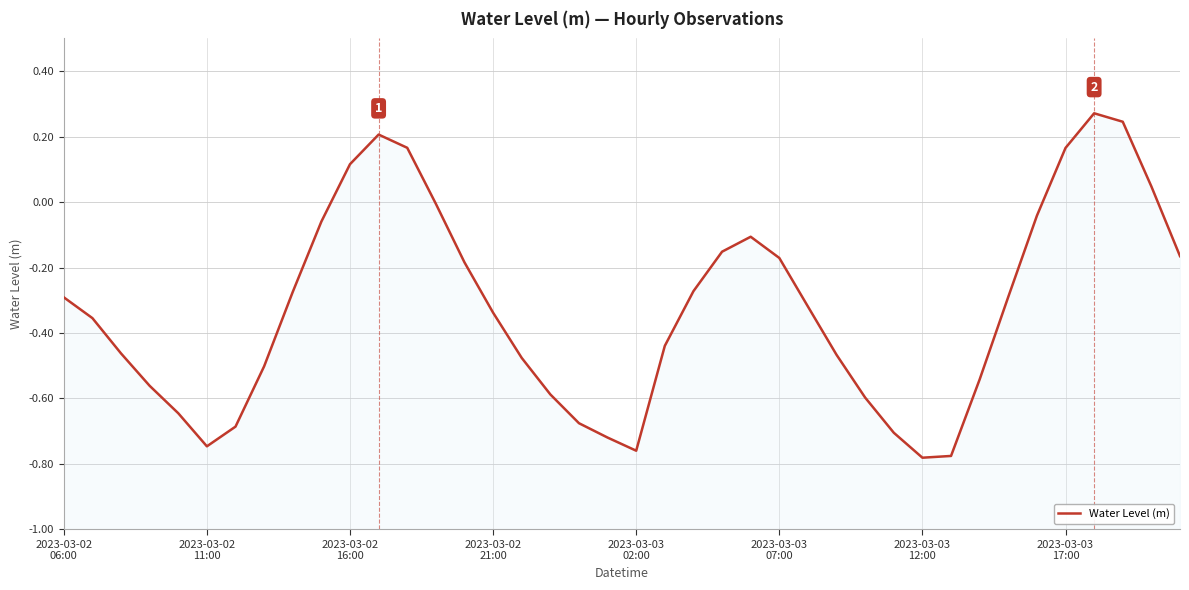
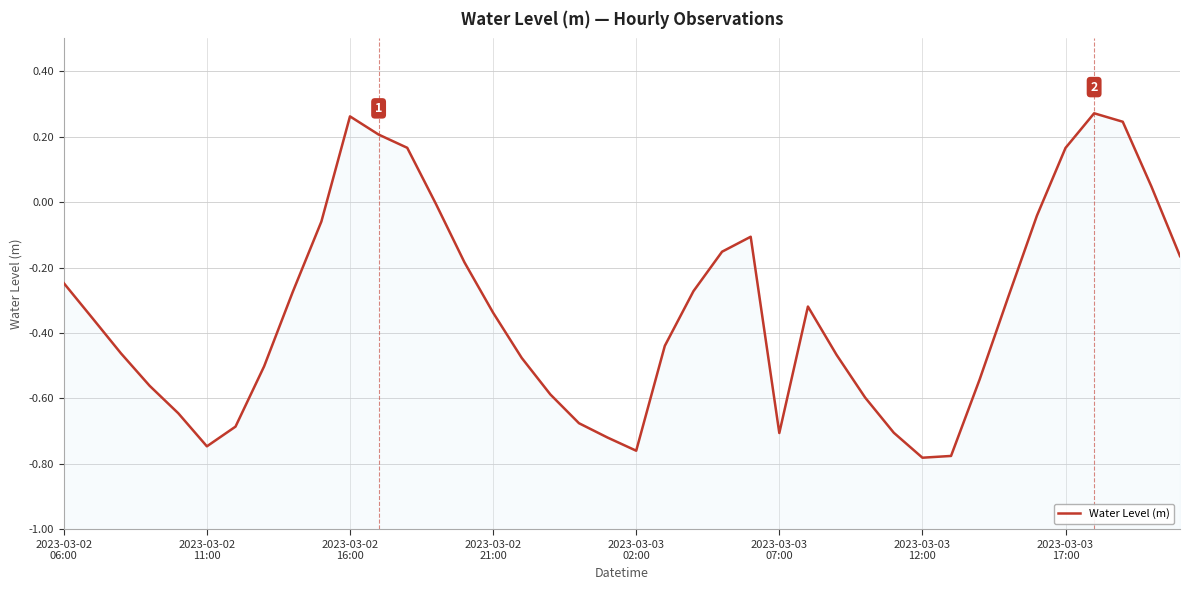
  {
-   "2023-03-02 06:00": -0.29,
+   "2023-03-02 06:00": -0.25,
    "2023-03-02 11:00": -0.75,
-   "2023-03-02 16:00": 0.12,
+   "2023-03-02 16:00": 0.26,
    "2023-03-02 21:00": -0.34,
    "2023-03-03 02:00": -0.76,
-   "2023-03-03 07:00": -0.17,
+   "2023-03-03 07:00": -0.71,
    "2023-03-03 12:00": -0.78,
    "2023-03-03 17:00": 0.17
  }
